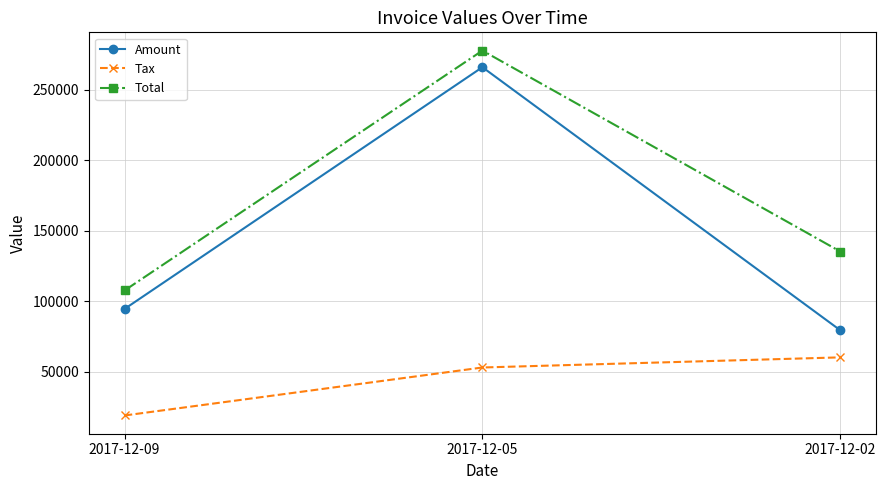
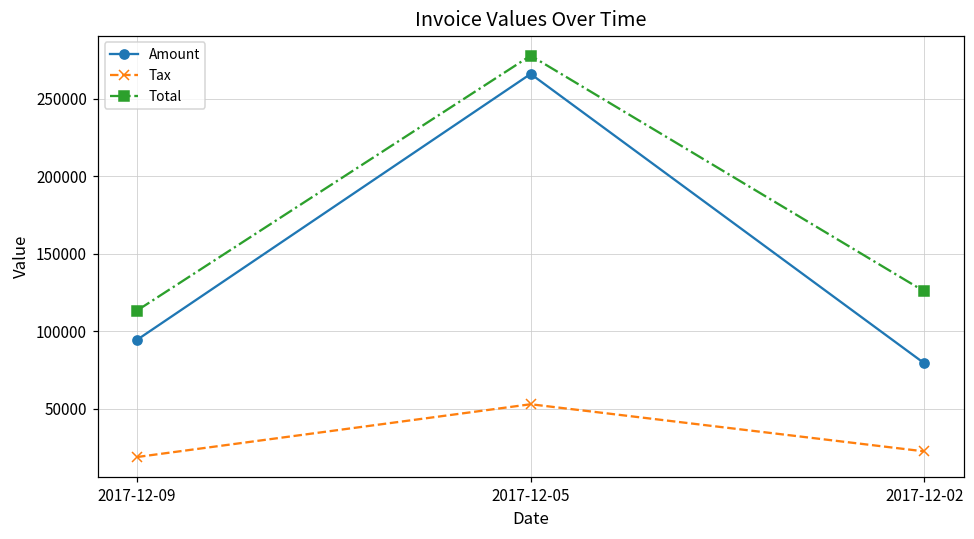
  {
    "Amount": {
      "2017-12-09": 94000,
      "2017-12-05": 266000,
      "2017-12-02": 79000
    },
    "Tax": {
      "2017-12-09": 19000,
      "2017-12-05": 53000,
-     "2017-12-02": 60000
+     "2017-12-02": 23000
    },
    "Total": {
-     "2017-12-09": 108000,
+     "2017-12-09": 113000,
      "2017-12-05": 278000,
-     "2017-12-02": 135000
+     "2017-12-02": 126000
    }
  }
